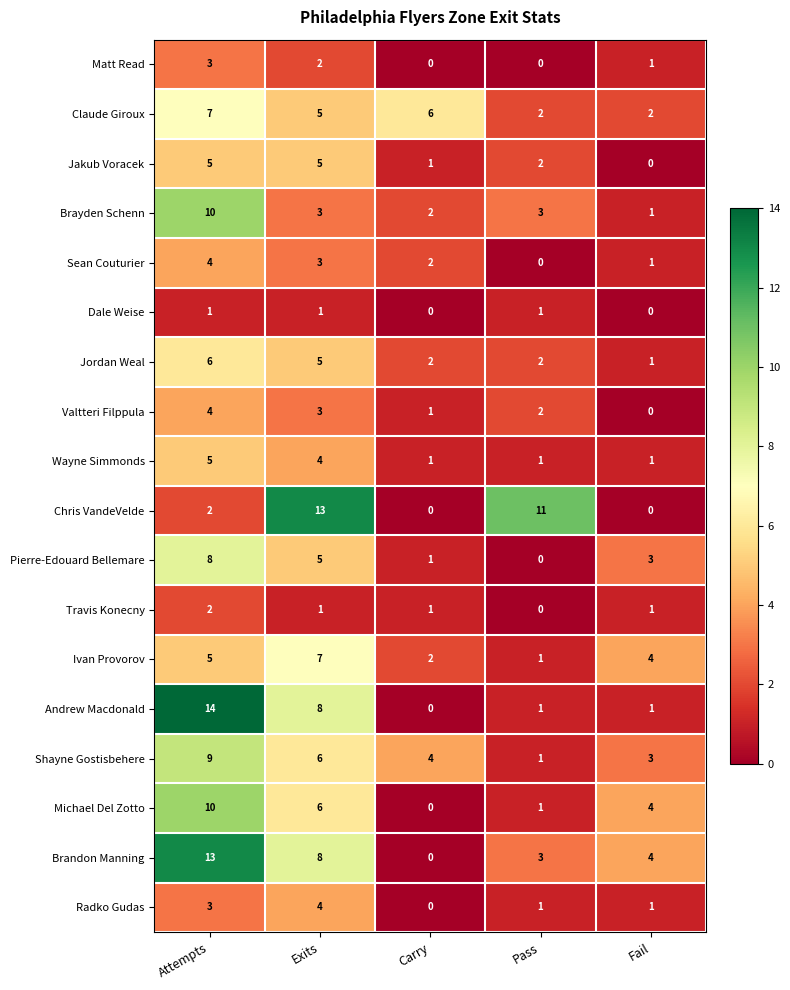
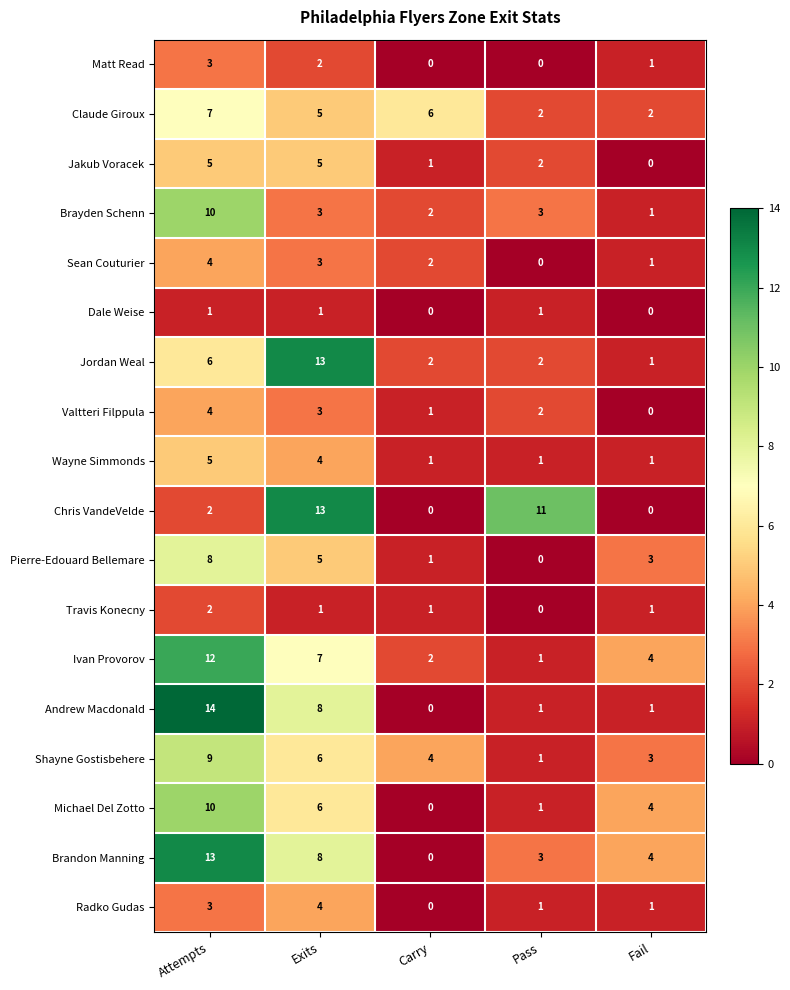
  {
    "Matt Read": {
      "Attempts": 3,
      "Exits": 2,
      "Carry": 0,
      "Pass": 0,
      "Fail": 1
    },
    "Claude Giroux": {
      "Attempts": 7,
      "Exits": 5,
      "Carry": 6,
      "Pass": 2,
      "Fail": 2
    },
    "Jakub Voracek": {
      "Attempts": 5,
      "Exits": 5,
      "Carry": 1,
      "Pass": 2,
      "Fail": 0
    },
    "Brayden Schenn": {
      "Attempts": 10,
      "Exits": 3,
      "Carry": 2,
      "Pass": 3,
      "Fail": 1
    },
    "Sean Couturier": {
      "Attempts": 4,
      "Exits": 3,
      "Carry": 2,
      "Pass": 0,
      "Fail": 1
    },
    "Dale Weise": {
      "Attempts": 1,
      "Exits": 1,
      "Carry": 0,
      "Pass": 1,
      "Fail": 0
    },
    "Jordan Weal": {
      "Attempts": 6,
-     "Exits": 5,
+     "Exits": 13,
      "Carry": 2,
      "Pass": 2,
      "Fail": 1
    },
    "Valtteri Filppula": {
      "Attempts": 4,
      "Exits": 3,
      "Carry": 1,
      "Pass": 2,
      "Fail": 0
    },
    "Wayne Simmonds": {
      "Attempts": 5,
      "Exits": 4,
      "Carry": 1,
      "Pass": 1,
      "Fail": 1
    },
    "Chris VandeVelde": {
      "Attempts": 2,
      "Exits": 13,
      "Carry": 0,
      "Pass": 11,
      "Fail": 0
    },
    "Pierre-Edouard Bellemare": {
      "Attempts": 8,
      "Exits": 5,
      "Carry": 1,
      "Pass": 0,
      "Fail": 3
    },
    "Travis Konecny": {
      "Attempts": 2,
      "Exits": 1,
      "Carry": 1,
      "Pass": 0,
      "Fail": 1
    },
    "Ivan Provorov": {
-     "Attempts": 5,
+     "Attempts": 12,
      "Exits": 7,
      "Carry": 2,
      "Pass": 1,
      "Fail": 4
    },
    "Andrew Macdonald": {
      "Attempts": 14,
      "Exits": 8,
      "Carry": 0,
      "Pass": 1,
      "Fail": 1
    },
    "Shayne Gostisbehere": {
      "Attempts": 9,
      "Exits": 6,
      "Carry": 4,
      "Pass": 1,
      "Fail": 3
    },
    "Michael Del Zotto": {
      "Attempts": 10,
      "Exits": 6,
      "Carry": 0,
      "Pass": 1,
      "Fail": 4
    },
    "Brandon Manning": {
      "Attempts": 13,
      "Exits": 8,
      "Carry": 0,
      "Pass": 3,
      "Fail": 4
    },
    "Radko Gudas": {
      "Attempts": 3,
      "Exits": 4,
      "Carry": 0,
      "Pass": 1,
      "Fail": 1
    }
  }
